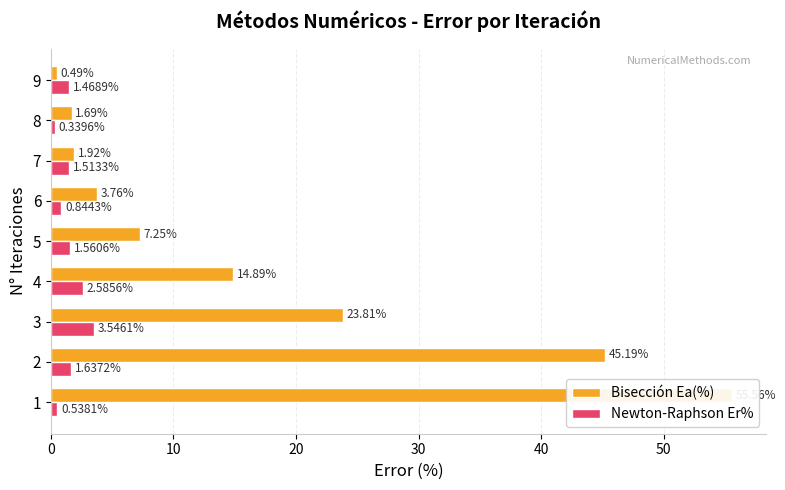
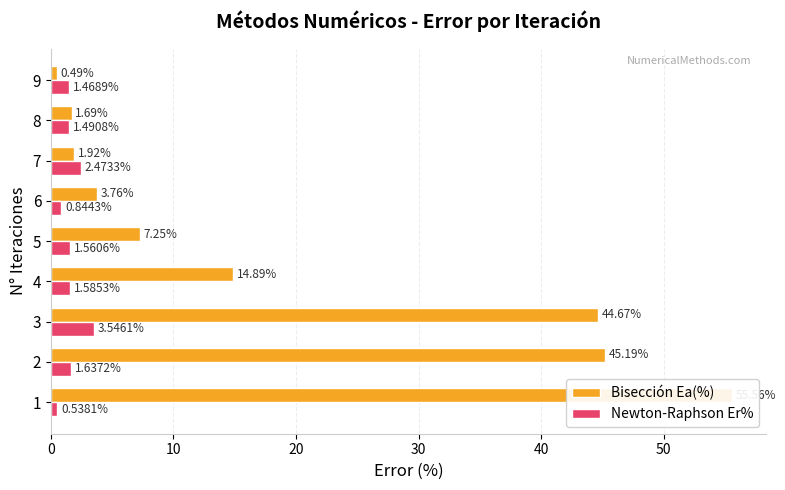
  {
    "Bisección Ea(%)": {
      "9": "0.49%",
      "8": "1.69%",
      "7": "1.92%",
      "6": "3.76%",
      "5": "7.25%",
      "4": "14.89%",
-     "3": "23.81%",
+     "3": "44.67%",
      "2": "45.19%"
    },
    "Newton-Raphson Er%": {
      "9": "1.4689%",
-     "8": "0.3396%",
-     "7": "1.5133%",
+     "8": "1.4908%",
+     "7": "2.4733%",
      "6": "0.8443%",
      "5": "1.5606%",
-     "4": "2.5856%",
+     "4": "1.5853%",
      "3": "3.5461%",
      "2": "1.6372%",
      "1": "0.5381%"
    }
  }
